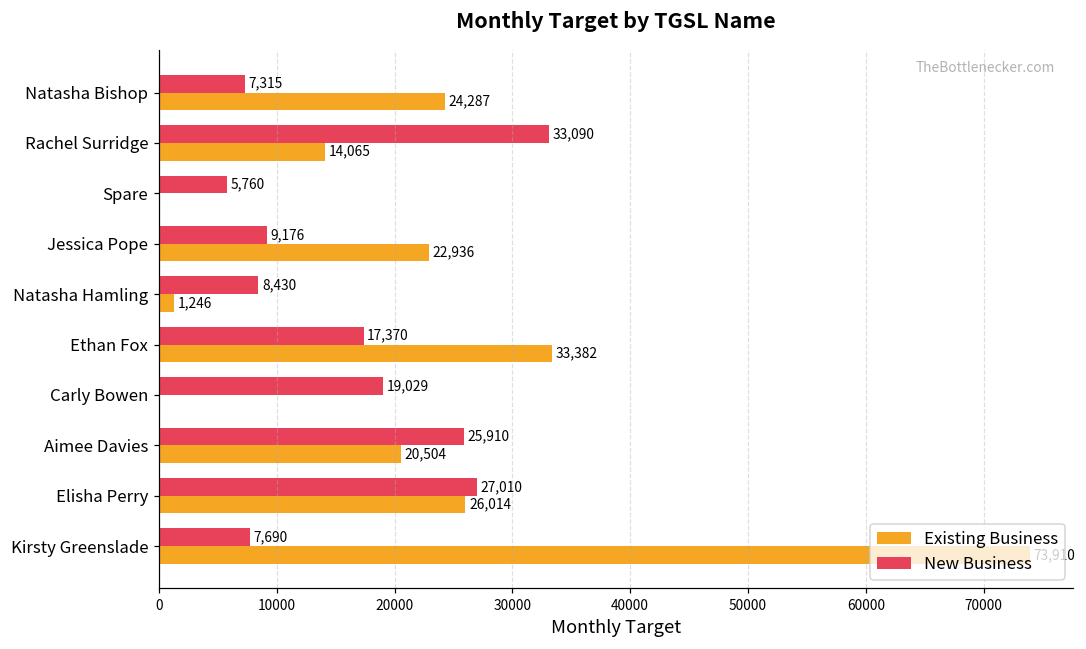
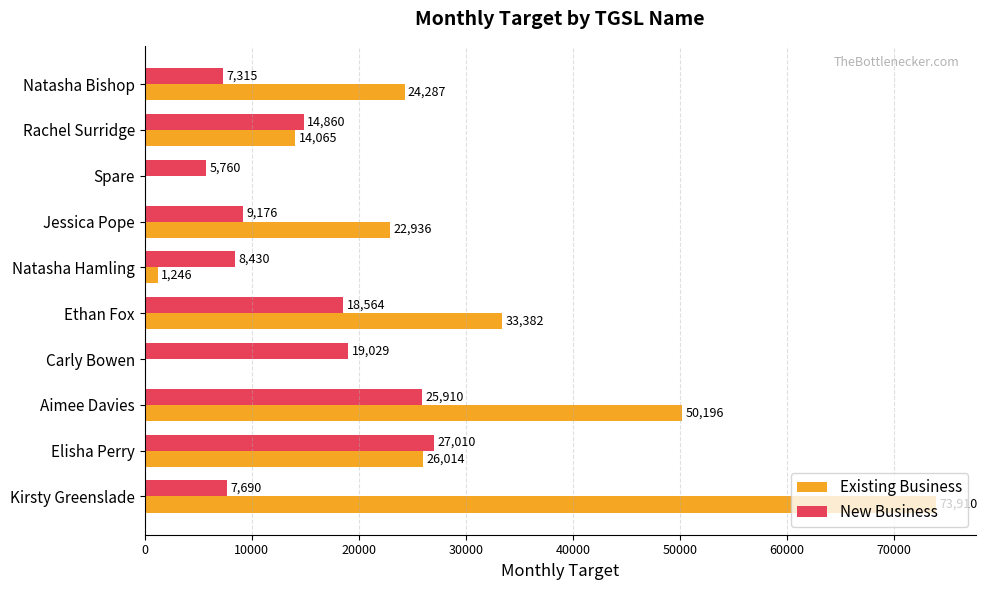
  {
    "Existing Business": {
      "Natasha Bishop": "24,287",
      "Rachel Surridge": "14,065",
      "Jessica Pope": "22,936",
      "Natasha Hamling": "1,246",
      "Ethan Fox": "33,382",
-     "Aimee Davies": "20,504",
+     "Aimee Davies": "50,196",
      "Elisha Perry": "26,014"
    },
    "New Business": {
      "Natasha Bishop": "7,315",
-     "Rachel Surridge": "33,090",
+     "Rachel Surridge": "14,860",
      "Spare": "5,760",
      "Jessica Pope": "9,176",
      "Natasha Hamling": "8,430",
-     "Ethan Fox": "17,370",
+     "Ethan Fox": "18,564",
      "Carly Bowen": "19,029",
      "Aimee Davies": "25,910",
      "Elisha Perry": "27,010",
      "Kirsty Greenslade": "7,690"
    }
  }
